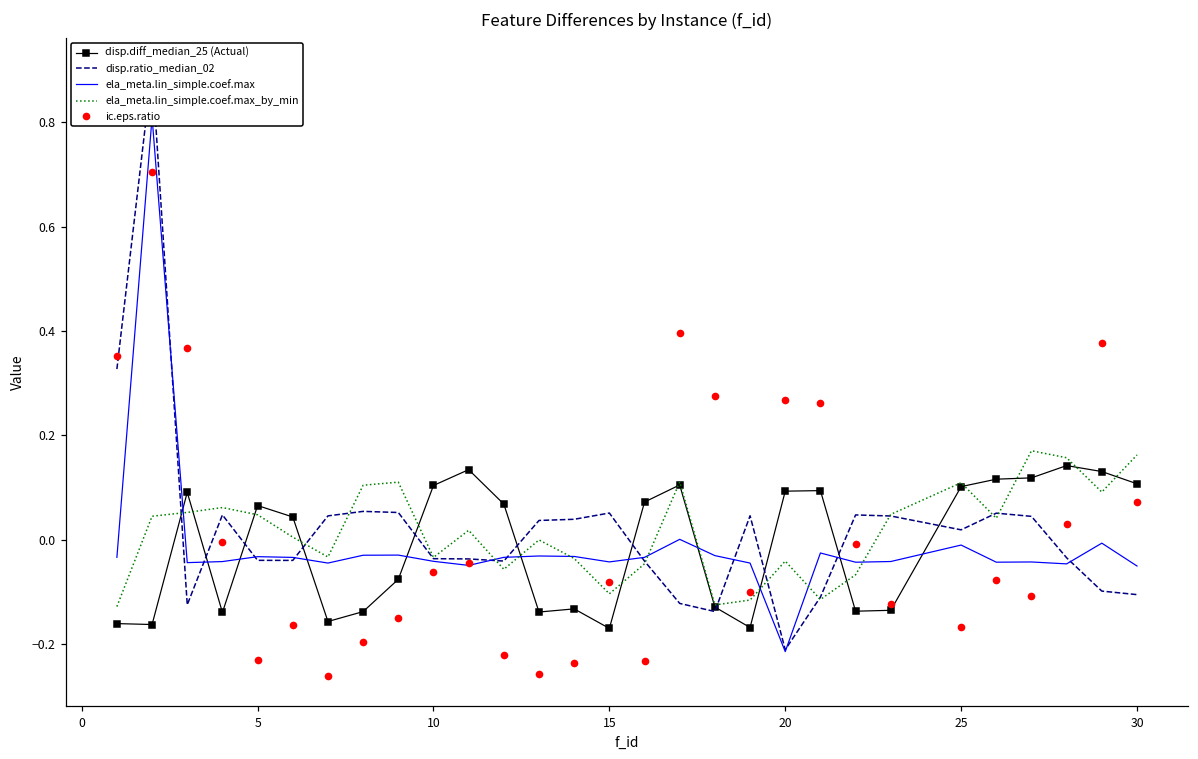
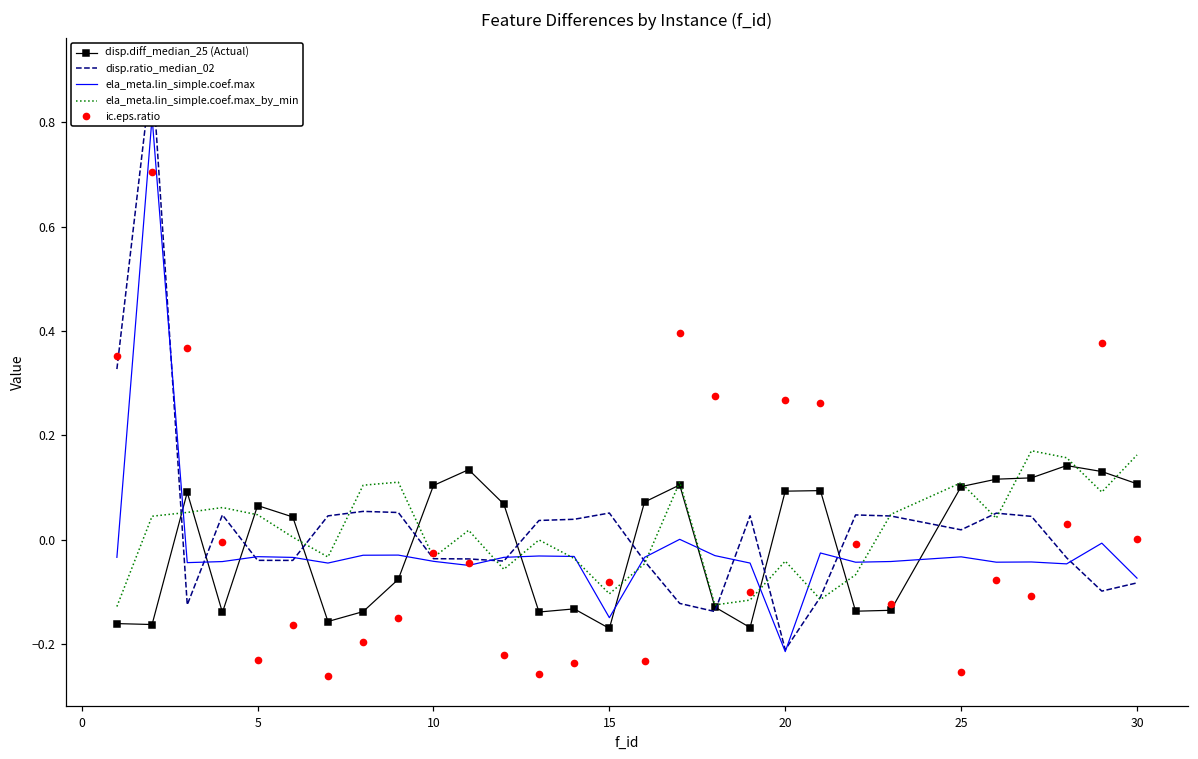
  {
    "disp.ratio_median_02": {
      "5": -0.04,
      "15": 0.05,
      "25": 0.02,
-     "30": -0.10
+     "30": -0.08
    },
    "ela_meta.lin_simple.coef.max": {
      "5": -0.03,
-     "15": -0.04,
-     "25": -0.01,
-     "30": -0.05
+     "15": -0.15,
+     "25": -0.03,
+     "30": -0.07
    },
    "ela_meta.lin_simple.coef.max_by_min": {
      "5": 0.05,
      "15": -0.10,
      "20": -0.04,
      "25": 0.11,
      "30": 0.16
    },
    "ic.eps.ratio": {
      "5": -0.23,
-     "10": -0.06,
+     "10": -0.02,
      "15": -0.08,
      "20": 0.27,
-     "25": -0.17,
-     "30": 0.07
+     "25": -0.25,
+     "30": 0.00
    }
  }
